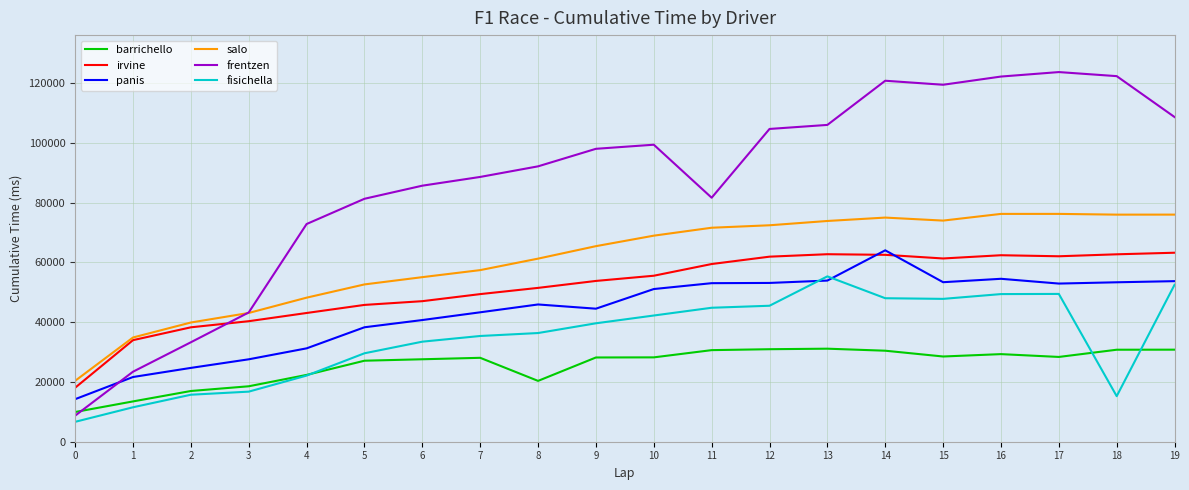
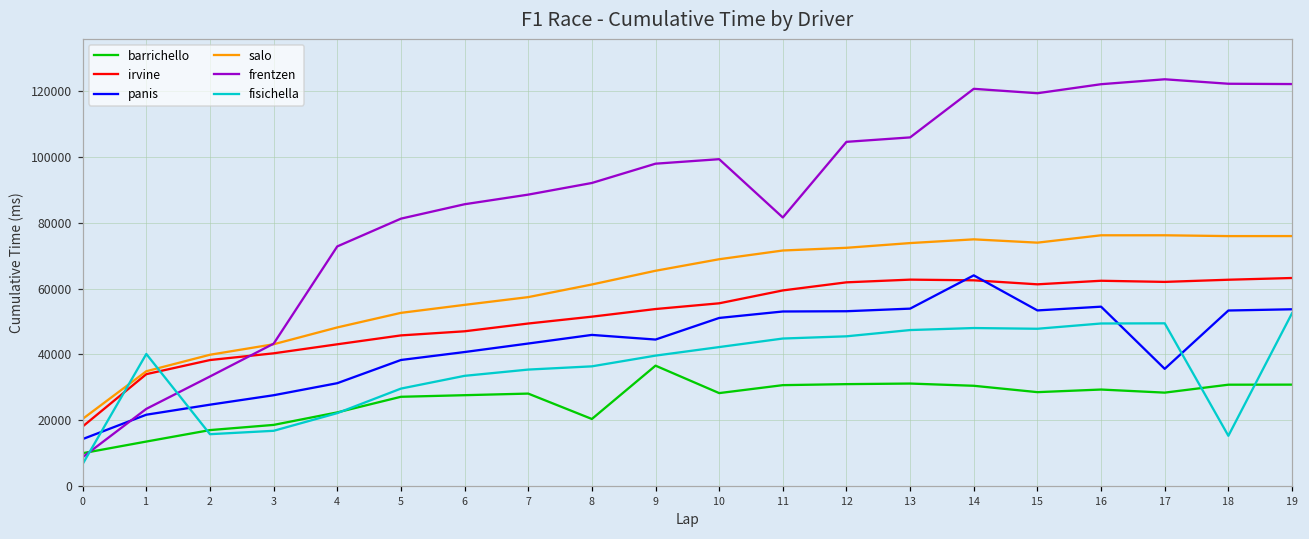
  {
    "barrichello": {
      "0": 10000,
      "1": 13000,
      "2": 17000,
      "3": 19000,
      "5": 27000,
      "6": 28000,
      "7": 28000,
      "8": 20000,
-     "9": 28000,
+     "9": 37000,
      "10": 28000,
      "11": 31000,
      "12": 31000,
      "13": 31000,
      "14": 30000,
      "15": 29000,
      "16": 29000,
      "17": 28000,
      "18": 31000,
      "19": 31000
    },
    "irvine": {
      "0": 18000,
      "1": 34000,
      "2": 38000,
      "3": 40000,
      "4": 43000,
      "5": 46000,
      "6": 47000,
      "7": 49000,
      "8": 51000,
      "9": 54000,
      "10": 56000,
      "11": 59000,
      "12": 62000,
      "13": 63000,
      "14": 63000,
      "15": 61000,
      "16": 62000,
      "17": 62000,
      "18": 63000,
      "19": 63000
    },
    "panis": {
      "0": 14000,
      "1": 22000,
      "2": 25000,
      "3": 28000,
      "4": 31000,
      "5": 38000,
      "6": 41000,
      "7": 43000,
      "8": 46000,
      "9": 44000,
      "10": 51000,
      "11": 53000,
      "12": 53000,
      "13": 54000,
      "14": 64000,
      "15": 53000,
      "16": 54000,
-     "17": 53000,
+     "17": 36000,
      "18": 53000,
      "19": 54000
    },
    "salo": {
      "0": 20000,
      "1": 35000,
      "2": 40000,
      "4": 48000,
      "5": 53000,
      "6": 55000,
      "7": 57000,
      "8": 61000,
      "9": 65000,
      "10": 69000,
      "11": 72000,
      "12": 72000,
      "13": 74000,
      "14": 75000,
      "15": 74000,
      "16": 76000,
      "17": 76000,
      "18": 76000,
      "19": 76000
    },
    "frentzen": {
      "0": 9000,
      "1": 23000,
      "2": 33000,
      "4": 73000,
      "5": 81000,
      "6": 86000,
      "7": 89000,
      "8": 92000,
      "9": 98000,
      "10": 99000,
      "11": 82000,
      "12": 105000,
      "13": 106000,
      "14": 121000,
      "15": 119000,
      "16": 122000,
      "17": 124000,
      "18": 122000,
-     "19": 109000
+     "19": 122000
    },
    "fisichella": {
      "0": 7000,
-     "1": 12000,
+     "1": 40000,
      "2": 16000,
      "3": 17000,
      "5": 30000,
      "6": 33000,
      "7": 35000,
      "8": 36000,
      "9": 40000,
      "10": 42000,
      "11": 45000,
      "12": 45000,
-     "13": 55000,
+     "13": 47000,
      "14": 48000,
      "15": 48000,
      "16": 49000,
      "17": 49000,
      "18": 15000,
      "19": 52000
    }
  }
